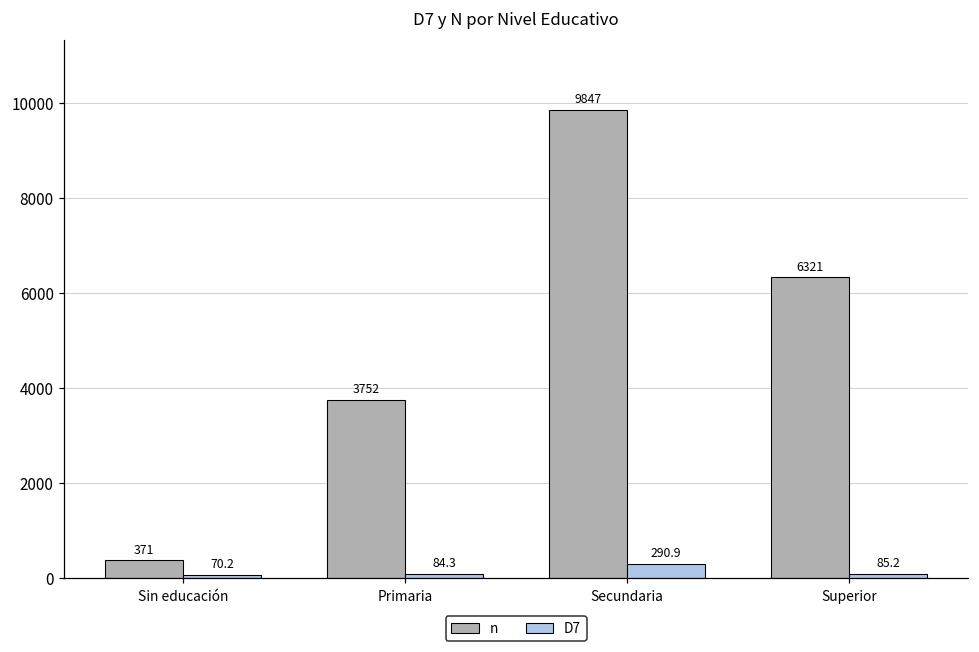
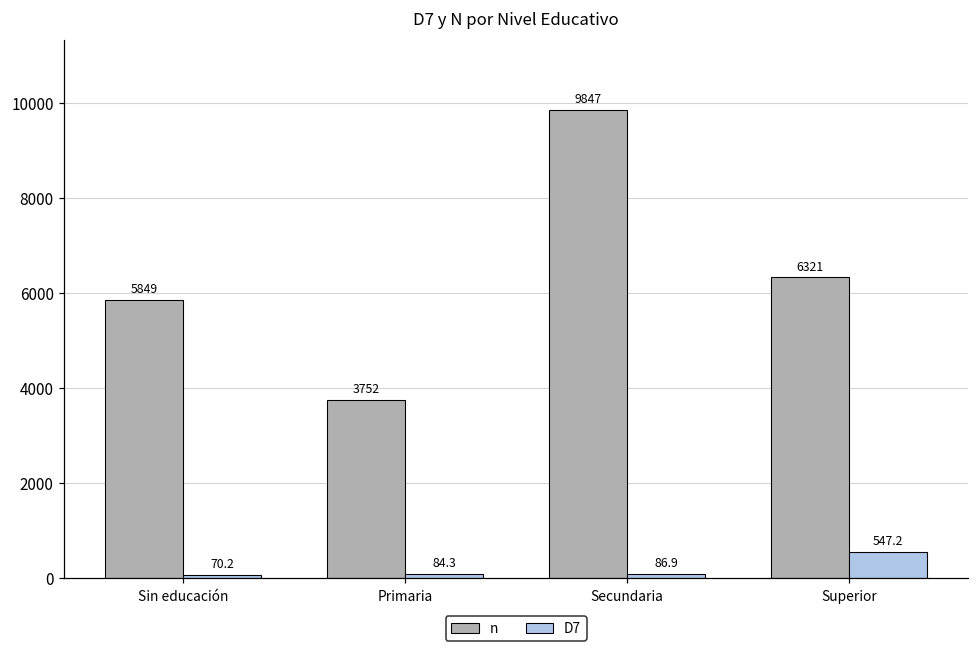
  {
    "n": {
-     "Sin educación": 371,
+     "Sin educación": 5849,
      "Primaria": 3752,
      "Secundaria": 9847,
      "Superior": 6321
    },
    "D7": {
      "Sin educación": 70.2,
      "Primaria": 84.3,
-     "Secundaria": 290.9,
-     "Superior": 85.2
+     "Secundaria": 86.9,
+     "Superior": 547.2
    }
  }
